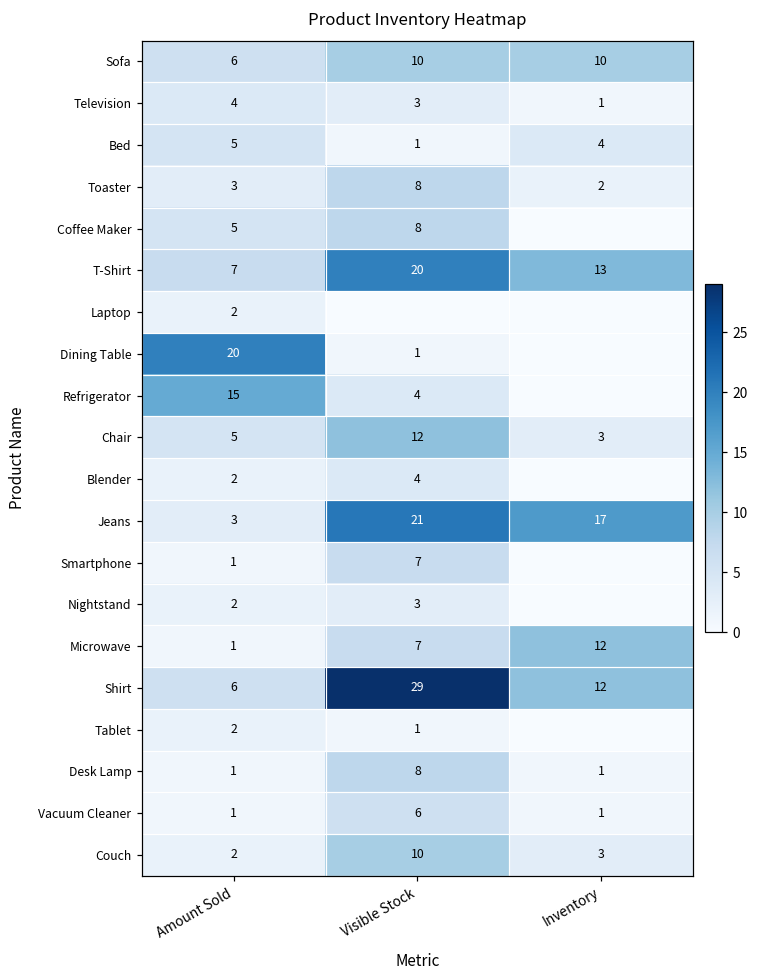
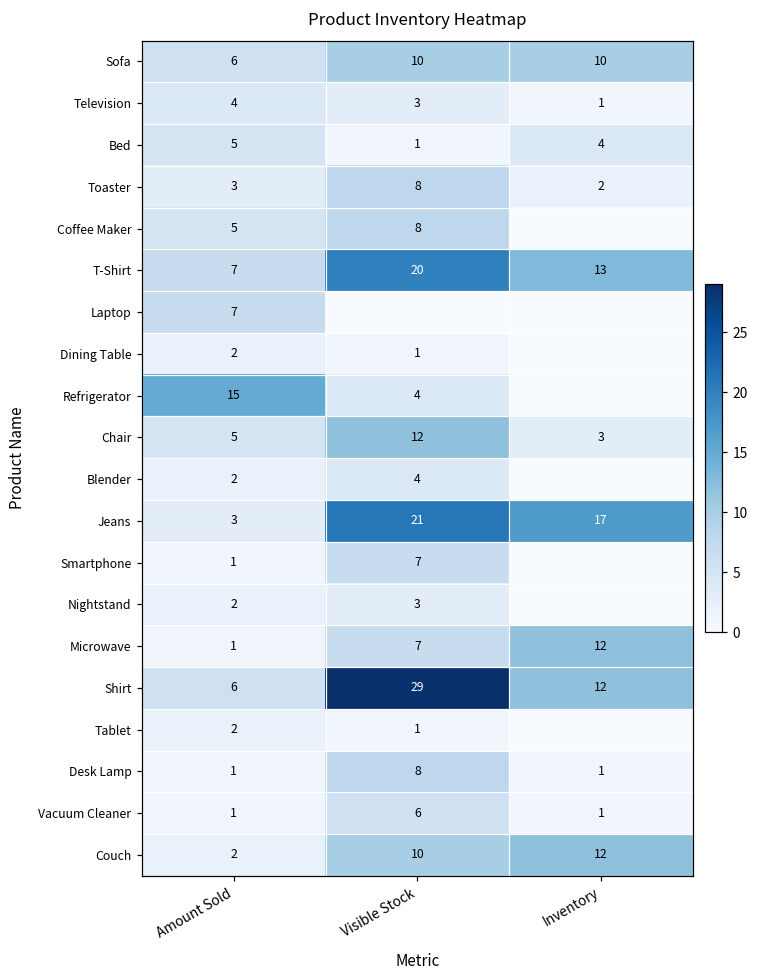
  {
    "Sofa": {
      "Amount Sold": 6,
      "Visible Stock": 10,
      "Inventory": 10
    },
    "Television": {
      "Amount Sold": 4,
      "Visible Stock": 3,
      "Inventory": 1
    },
    "Bed": {
      "Amount Sold": 5,
      "Visible Stock": 1,
      "Inventory": 4
    },
    "Toaster": {
      "Amount Sold": 3,
      "Visible Stock": 8,
      "Inventory": 2
    },
    "Coffee Maker": {
      "Amount Sold": 5,
      "Visible Stock": 8
    },
    "T-Shirt": {
      "Amount Sold": 7,
      "Visible Stock": 20,
      "Inventory": 13
    },
    "Laptop": {
-     "Amount Sold": 2
+     "Amount Sold": 7
    },
    "Dining Table": {
-     "Amount Sold": 20,
+     "Amount Sold": 2,
      "Visible Stock": 1
    },
    "Refrigerator": {
      "Amount Sold": 15,
      "Visible Stock": 4
    },
    "Chair": {
      "Amount Sold": 5,
      "Visible Stock": 12,
      "Inventory": 3
    },
    "Blender": {
      "Amount Sold": 2,
      "Visible Stock": 4
    },
    "Jeans": {
      "Amount Sold": 3,
      "Visible Stock": 21,
      "Inventory": 17
    },
    "Smartphone": {
      "Amount Sold": 1,
      "Visible Stock": 7
    },
    "Nightstand": {
      "Amount Sold": 2,
      "Visible Stock": 3
    },
    "Microwave": {
      "Amount Sold": 1,
      "Visible Stock": 7,
      "Inventory": 12
    },
    "Shirt": {
      "Amount Sold": 6,
      "Visible Stock": 29,
      "Inventory": 12
    },
    "Tablet": {
      "Amount Sold": 2,
      "Visible Stock": 1
    },
    "Desk Lamp": {
      "Amount Sold": 1,
      "Visible Stock": 8,
      "Inventory": 1
    },
    "Vacuum Cleaner": {
      "Amount Sold": 1,
      "Visible Stock": 6,
      "Inventory": 1
    },
    "Couch": {
      "Amount Sold": 2,
      "Visible Stock": 10,
-     "Inventory": 3
+     "Inventory": 12
    }
  }
